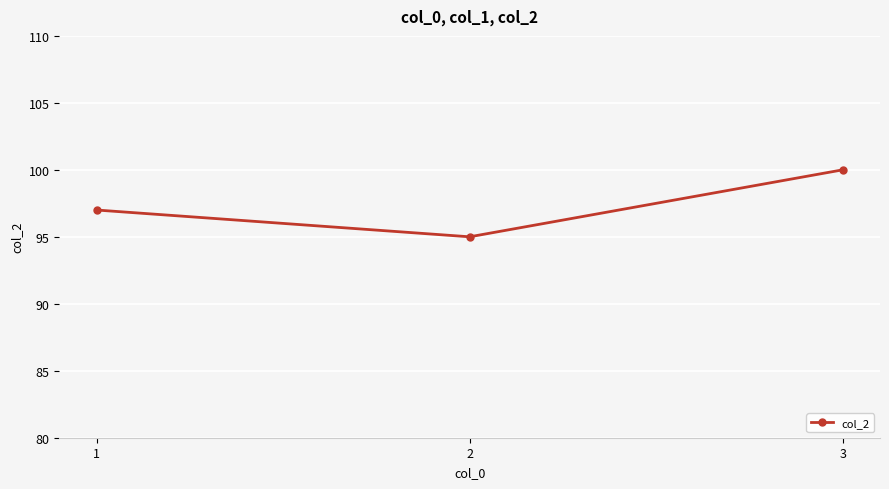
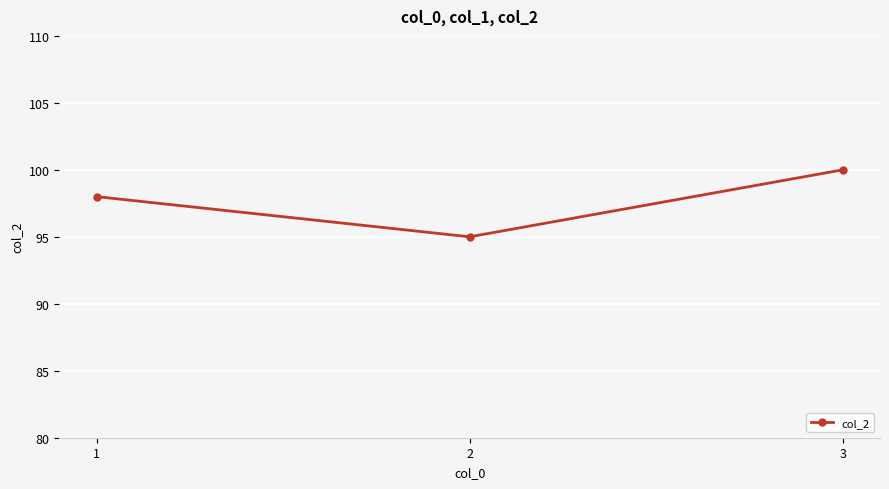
  {
-   "1": 97,
+   "1": 98,
    "2": 95,
    "3": 100
  }
